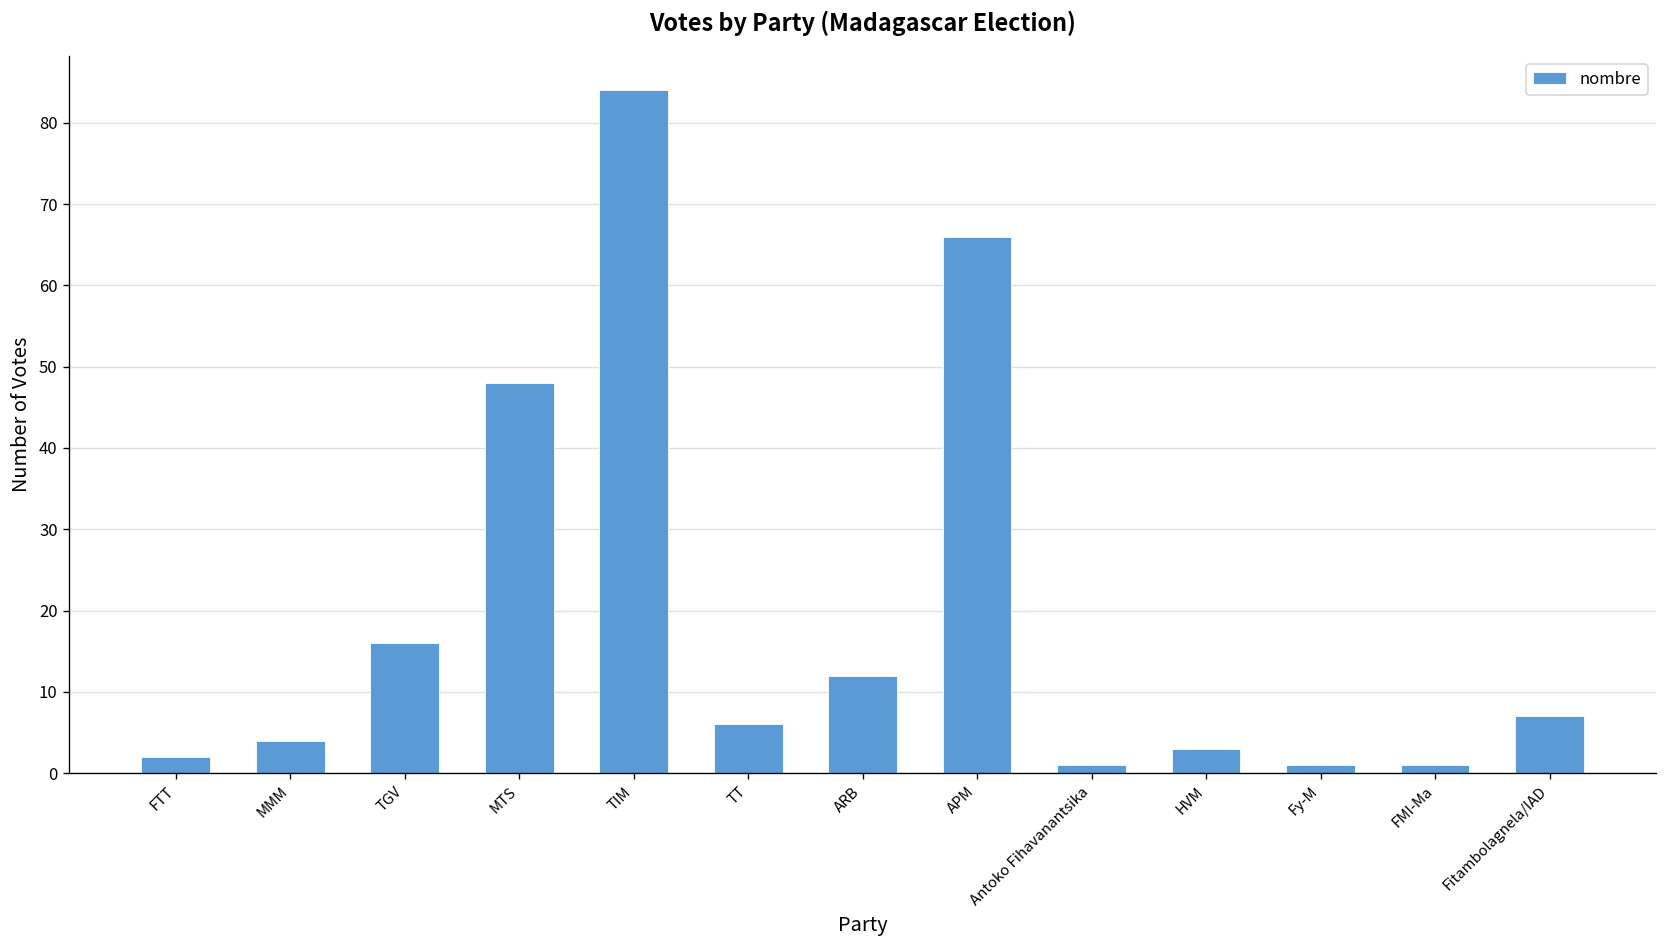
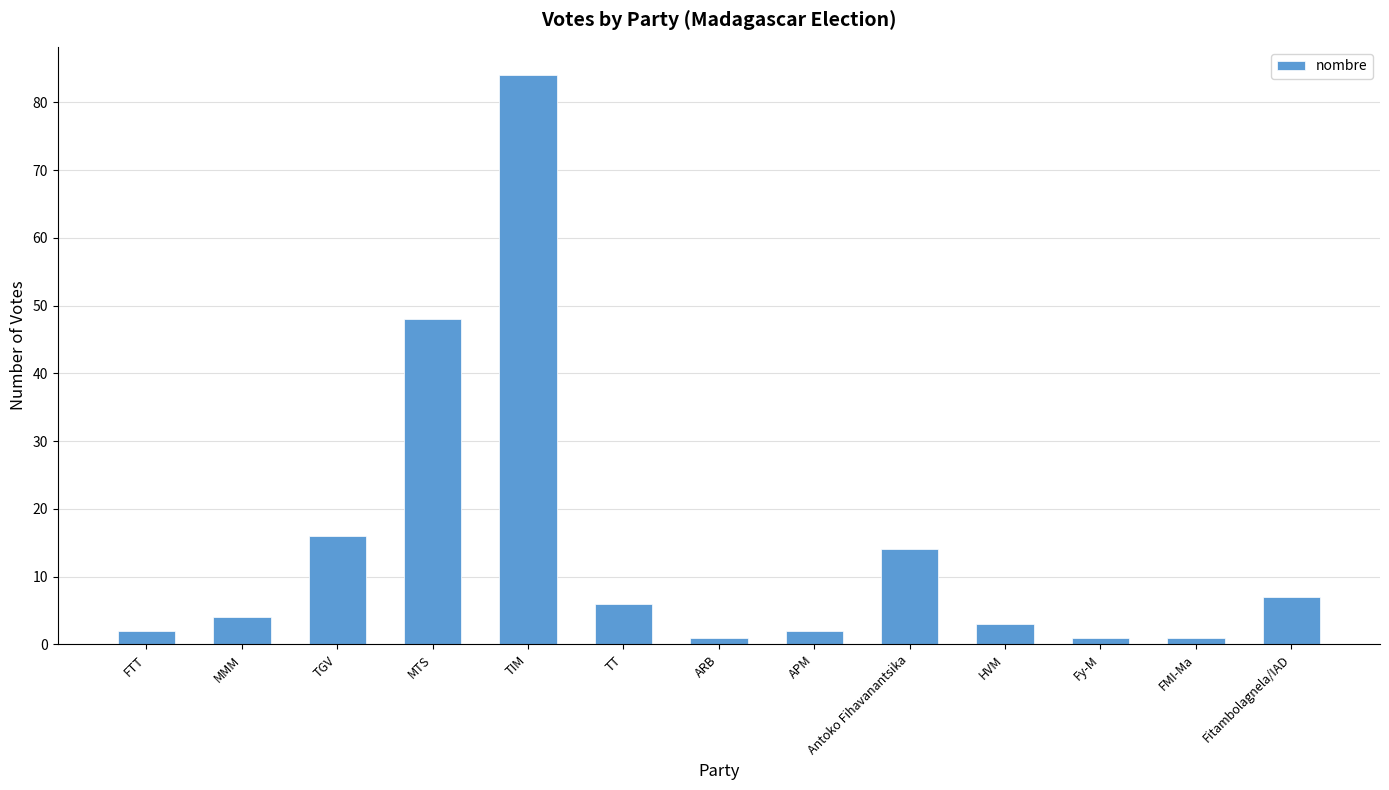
  {
    "FTT": 2,
    "MMM": 4,
    "TGV": 16,
    "MTS": 48,
    "TIM": 84,
    "TT": 6,
-   "ARB": 12,
-   "APM": 66,
-   "Antoko Fihavanantsika": 1,
+   "ARB": 1,
+   "APM": 2,
+   "Antoko Fihavanantsika": 14,
    "HVM": 3,
    "Fy-M": 1,
    "FMI-Ma": 1,
    "Fitambolagnela/IAD": 7
  }
